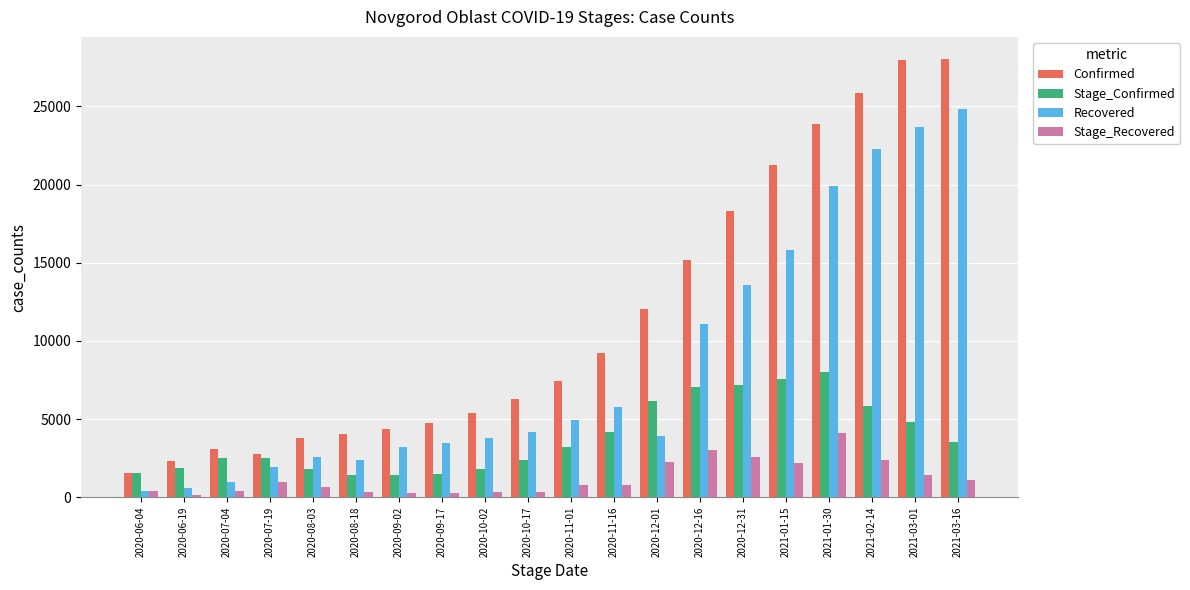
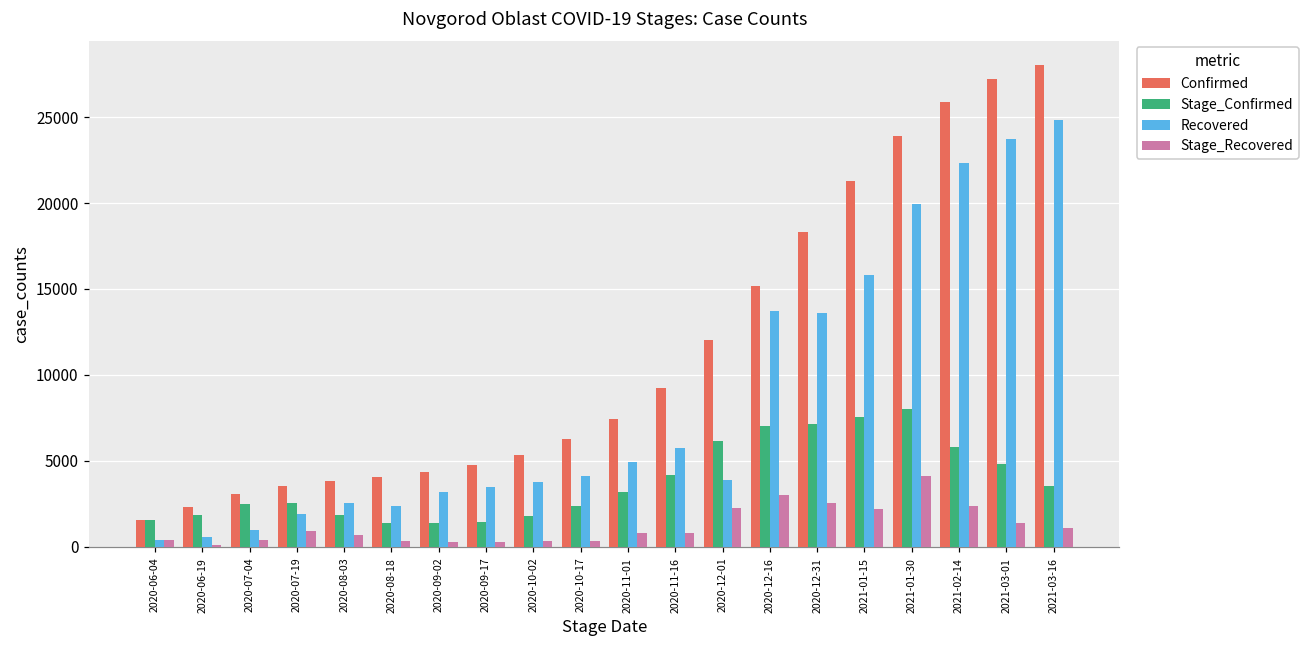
  {
    "Confirmed": {
      "2020-06-04": 1500,
      "2020-06-19": 2300,
      "2020-07-04": 3100,
-     "2020-07-19": 2800,
+     "2020-07-19": 3500,
      "2020-08-03": 3800,
      "2020-08-18": 4100,
      "2020-09-02": 4400,
      "2020-09-17": 4800,
      "2020-10-02": 5400,
      "2020-10-17": 6300,
      "2020-11-01": 7500,
      "2020-11-16": 9200,
      "2020-12-01": 12000,
      "2020-12-16": 15200,
      "2020-12-31": 18300,
      "2021-01-15": 21300,
      "2021-01-30": 23900,
      "2021-02-14": 25900,
-     "2021-03-01": 28000,
+     "2021-03-01": 27200,
      "2021-03-16": 28000
    },
    "Stage_Confirmed": {
      "2020-06-04": 1500,
      "2020-06-19": 1900,
      "2020-07-04": 2500,
      "2020-07-19": 2500,
      "2020-08-03": 1800,
      "2020-08-18": 1400,
      "2020-09-02": 1400,
      "2020-09-17": 1500,
      "2020-10-02": 1800,
      "2020-10-17": 2400,
      "2020-11-01": 3200,
      "2020-11-16": 4200,
      "2020-12-01": 6200,
      "2020-12-16": 7100,
      "2020-12-31": 7200,
      "2021-01-15": 7600,
      "2021-01-30": 8000,
      "2021-02-14": 5800,
      "2021-03-01": 4800,
      "2021-03-16": 3500
    },
    "Recovered": {
      "2020-06-04": 400,
      "2020-06-19": 600,
      "2020-07-04": 1000,
      "2020-07-19": 1900,
      "2020-08-03": 2600,
      "2020-08-18": 2400,
      "2020-09-02": 3200,
      "2020-09-17": 3500,
      "2020-10-02": 3800,
      "2020-10-17": 4100,
      "2020-11-01": 5000,
      "2020-11-16": 5800,
      "2020-12-01": 3900,
-     "2020-12-16": 11100,
+     "2020-12-16": 13700,
      "2020-12-31": 13600,
      "2021-01-15": 15800,
      "2021-01-30": 19900,
      "2021-02-14": 22300,
      "2021-03-01": 23700,
      "2021-03-16": 24800
    },
    "Stage_Recovered": {
      "2020-06-04": 400,
      "2020-07-04": 400,
      "2020-07-19": 1000,
      "2020-08-03": 700,
      "2020-08-18": 300,
      "2020-09-02": 300,
      "2020-09-17": 300,
      "2020-10-02": 300,
      "2020-10-17": 400,
      "2020-11-01": 800,
      "2020-11-16": 800,
      "2020-12-01": 2300,
      "2020-12-16": 3000,
      "2020-12-31": 2500,
      "2021-01-15": 2200,
      "2021-01-30": 4100,
      "2021-02-14": 2400,
      "2021-03-01": 1400,
      "2021-03-16": 1100
    }
  }
